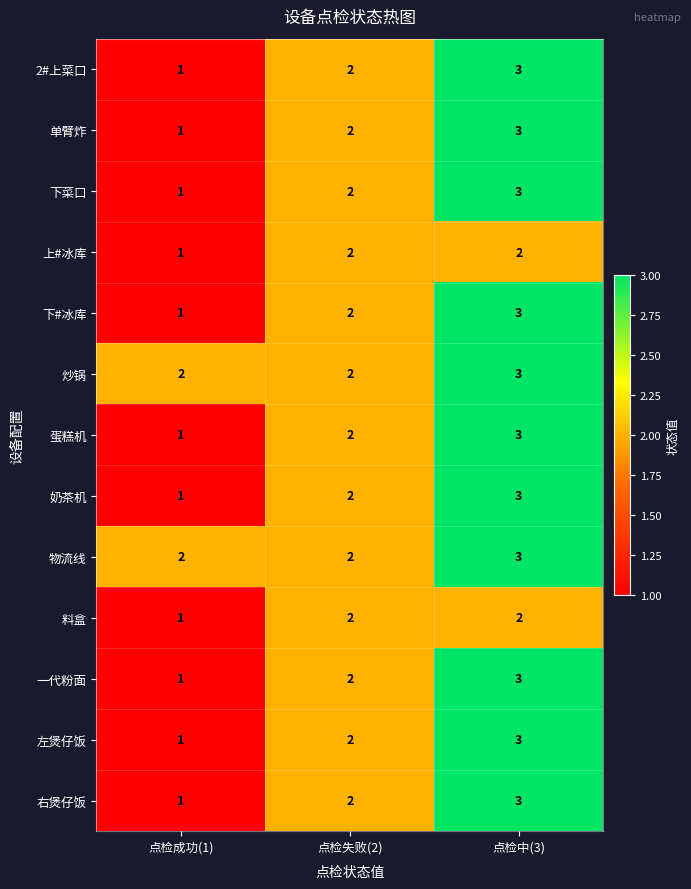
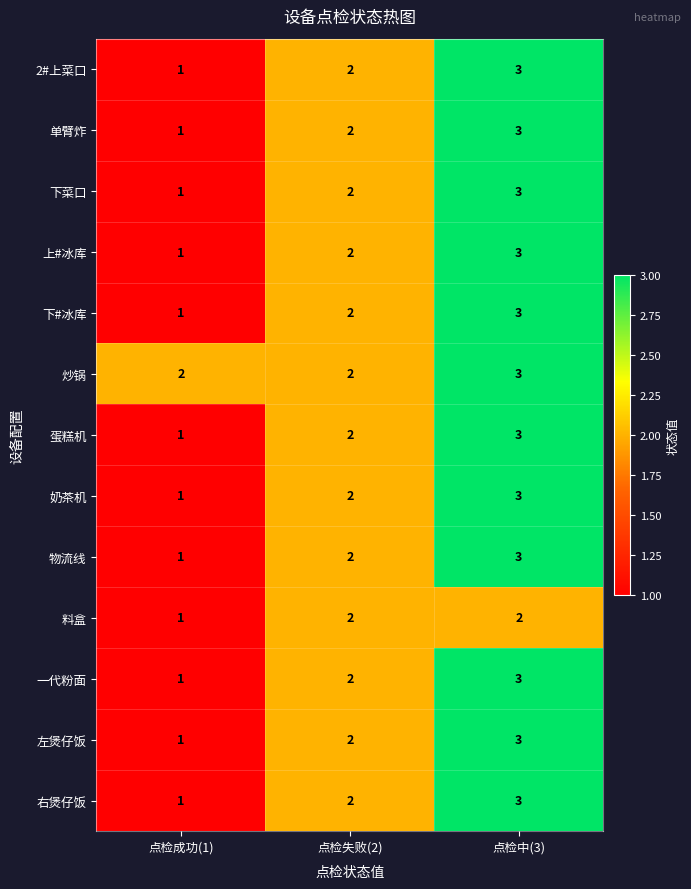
  {
    "2#上菜口": {
      "点检成功(1)": 1,
      "点检失败(2)": 2,
      "点检中(3)": 3
    },
    "单臂炸": {
      "点检成功(1)": 1,
      "点检失败(2)": 2,
      "点检中(3)": 3
    },
    "下菜口": {
      "点检成功(1)": 1,
      "点检失败(2)": 2,
      "点检中(3)": 3
    },
    "上#冰库": {
      "点检成功(1)": 1,
      "点检失败(2)": 2,
-     "点检中(3)": 2
+     "点检中(3)": 3
    },
    "下#冰库": {
      "点检成功(1)": 1,
      "点检失败(2)": 2,
      "点检中(3)": 3
    },
    "炒锅": {
      "点检成功(1)": 2,
      "点检失败(2)": 2,
      "点检中(3)": 3
    },
    "蛋糕机": {
      "点检成功(1)": 1,
      "点检失败(2)": 2,
      "点检中(3)": 3
    },
    "奶茶机": {
      "点检成功(1)": 1,
      "点检失败(2)": 2,
      "点检中(3)": 3
    },
    "物流线": {
-     "点检成功(1)": 2,
+     "点检成功(1)": 1,
      "点检失败(2)": 2,
      "点检中(3)": 3
    },
    "料盒": {
      "点检成功(1)": 1,
      "点检失败(2)": 2,
      "点检中(3)": 2
    },
    "一代粉面": {
      "点检成功(1)": 1,
      "点检失败(2)": 2,
      "点检中(3)": 3
    },
    "左煲仔饭": {
      "点检成功(1)": 1,
      "点检失败(2)": 2,
      "点检中(3)": 3
    },
    "右煲仔饭": {
      "点检成功(1)": 1,
      "点检失败(2)": 2,
      "点检中(3)": 3
    }
  }
